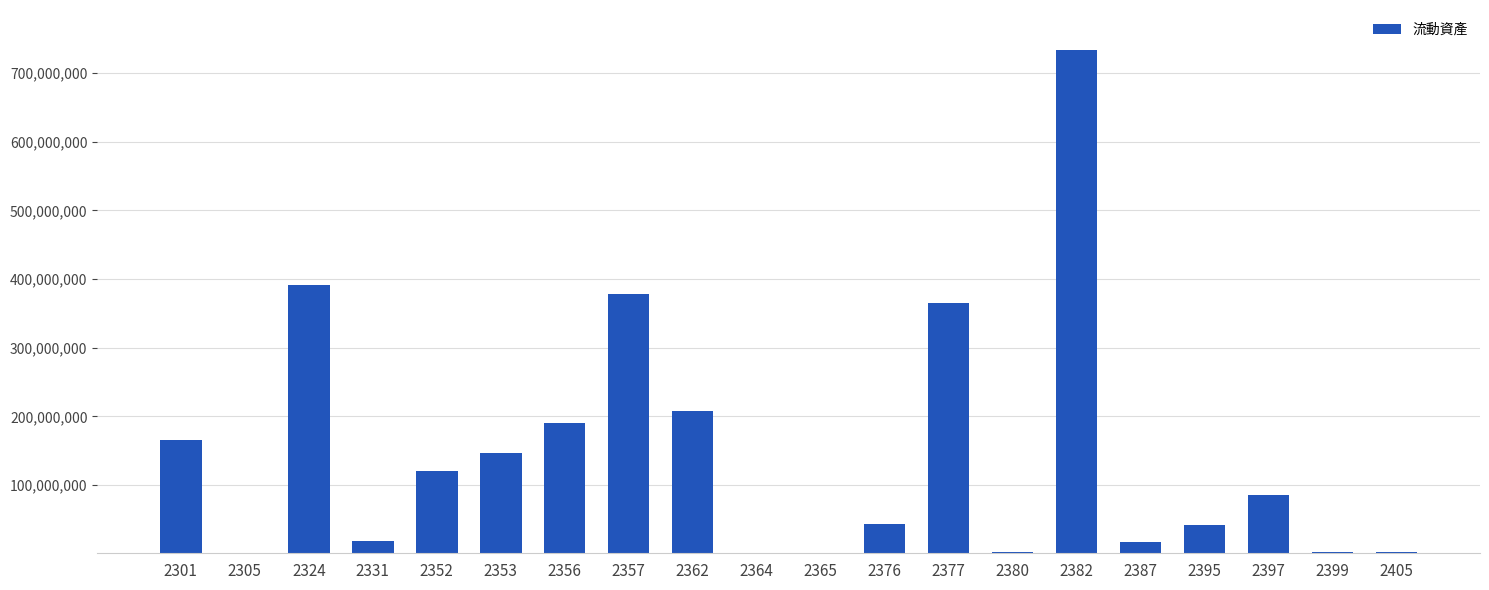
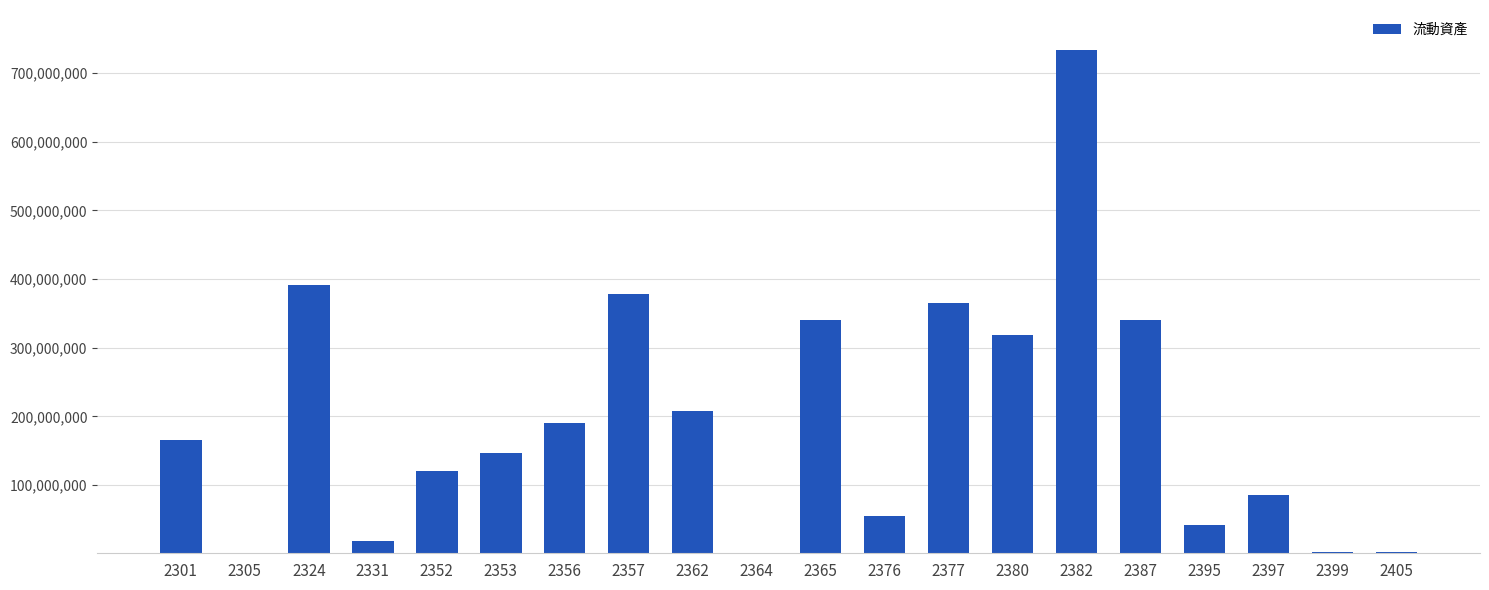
  {
    "2301": "160,000,000",
    "2324": "390,000,000",
    "2331": "20,000,000",
    "2352": "120,000,000",
    "2353": "150,000,000",
    "2356": "190,000,000",
    "2357": "380,000,000",
    "2362": "210,000,000",
-   "2365": "0",
-   "2376": "40,000,000",
+   "2365": "340,000,000",
+   "2376": "50,000,000",
    "2377": "360,000,000",
-   "2380": "0",
+   "2380": "320,000,000",
    "2382": "730,000,000",
-   "2387": "20,000,000",
+   "2387": "340,000,000",
    "2395": "40,000,000",
    "2397": "90,000,000"
  }
